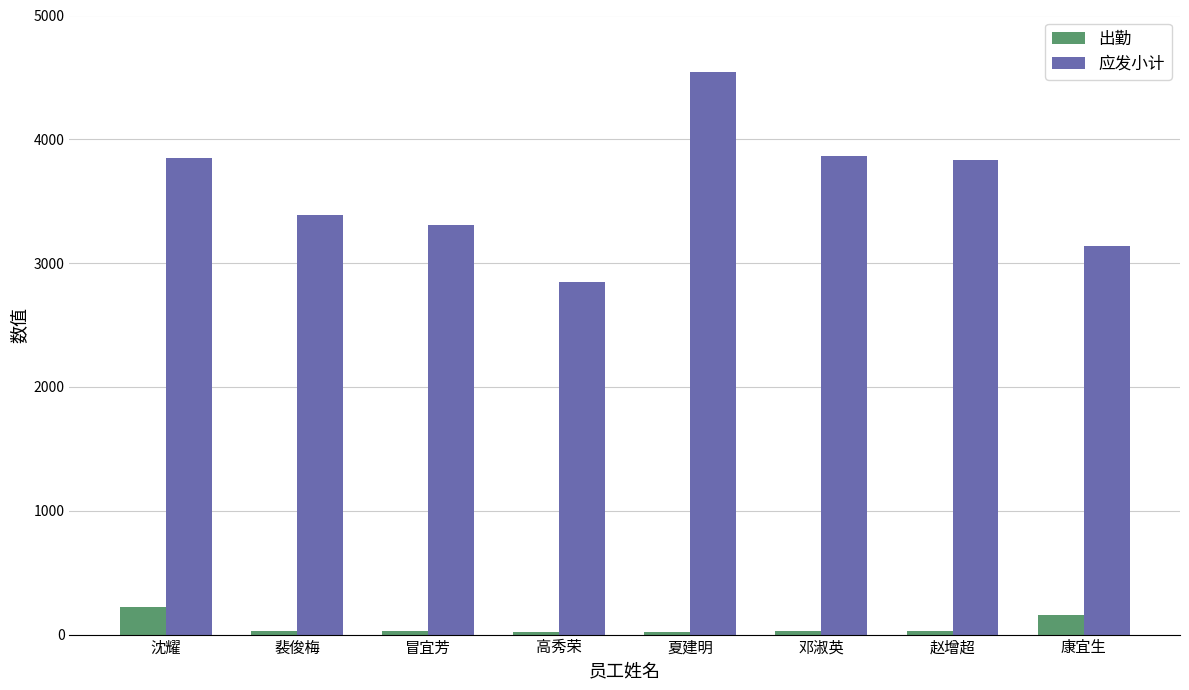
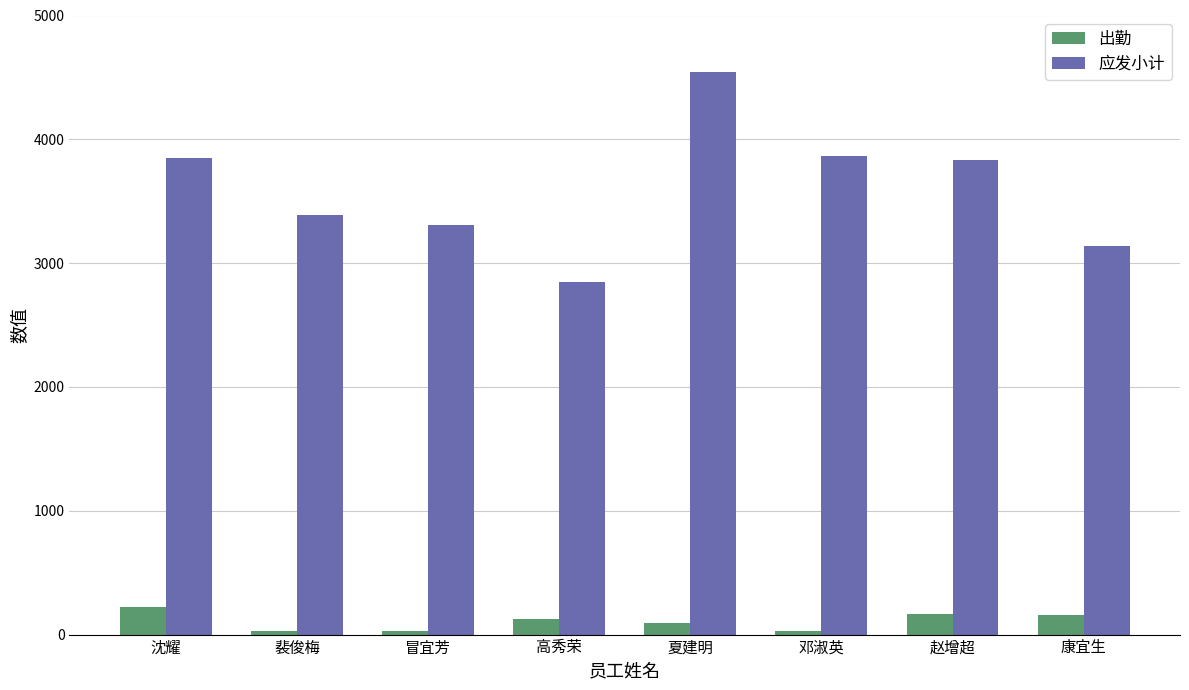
  {
    "出勤": {
      "沈耀": 220,
      "裴俊梅": 30,
      "冒宜芳": 30,
-     "高秀荣": 20,
-     "夏建明": 20,
+     "高秀荣": 120,
+     "夏建明": 100,
      "邓淑英": 30,
-     "赵增超": 30,
+     "赵增超": 170,
      "康宜生": 160
    },
    "应发小计": {
      "沈耀": 3850,
      "裴俊梅": 3390,
      "冒宜芳": 3310,
      "高秀荣": 2840,
      "夏建明": 4550,
      "邓淑英": 3870,
      "赵增超": 3840,
      "康宜生": 3140
    }
  }
